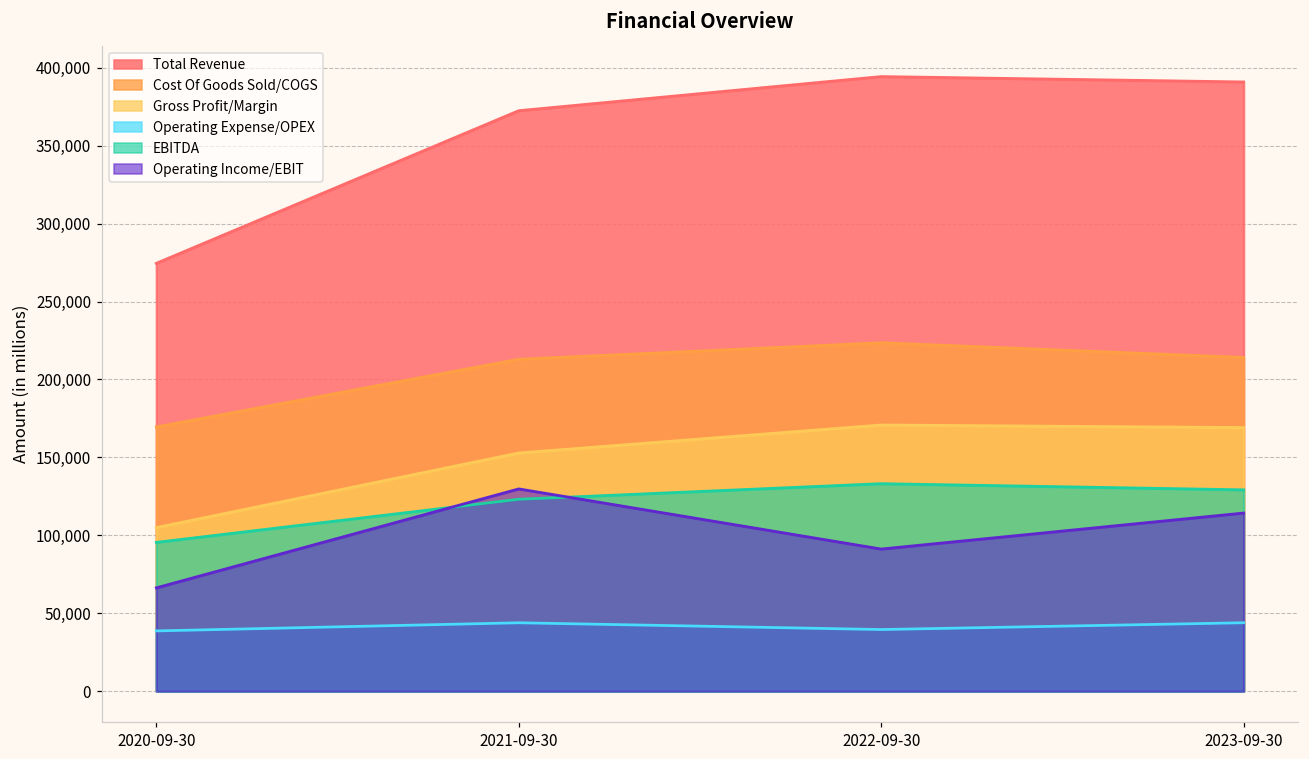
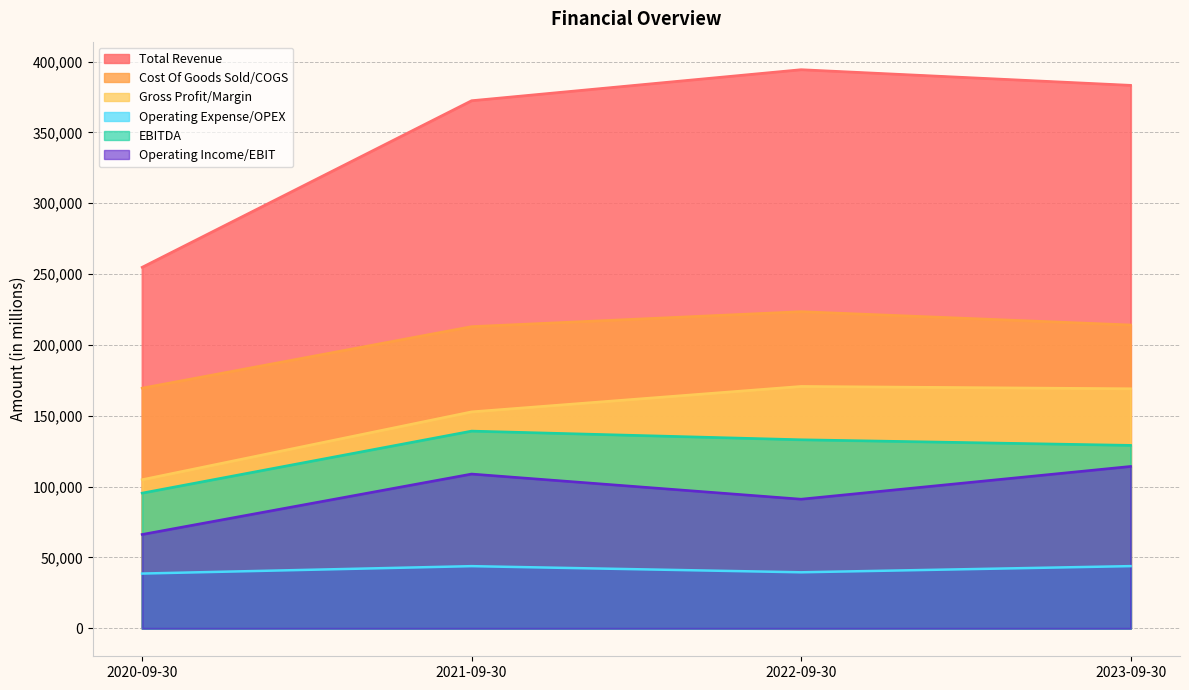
  {
    "Total Revenue": {
-     "2020-09-30": "275,000",
+     "2020-09-30": "255,000",
      "2021-09-30": "372,000",
      "2022-09-30": "394,000",
-     "2023-09-30": "391,000"
+     "2023-09-30": "383,000"
    },
    "Operating Expense/OPEX": {
      "2020-09-30": "39,000",
      "2021-09-30": "44,000",
      "2022-09-30": "40,000",
      "2023-09-30": "44,000"
    },
    "EBITDA": {
      "2020-09-30": "95,000",
-     "2021-09-30": "123,000",
+     "2021-09-30": "139,000",
      "2022-09-30": "133,000",
      "2023-09-30": "129,000"
    },
    "Operating Income/EBIT": {
      "2020-09-30": "66,000",
-     "2021-09-30": "130,000",
+     "2021-09-30": "109,000",
      "2022-09-30": "91,000",
      "2023-09-30": "114,000"
    }
  }
